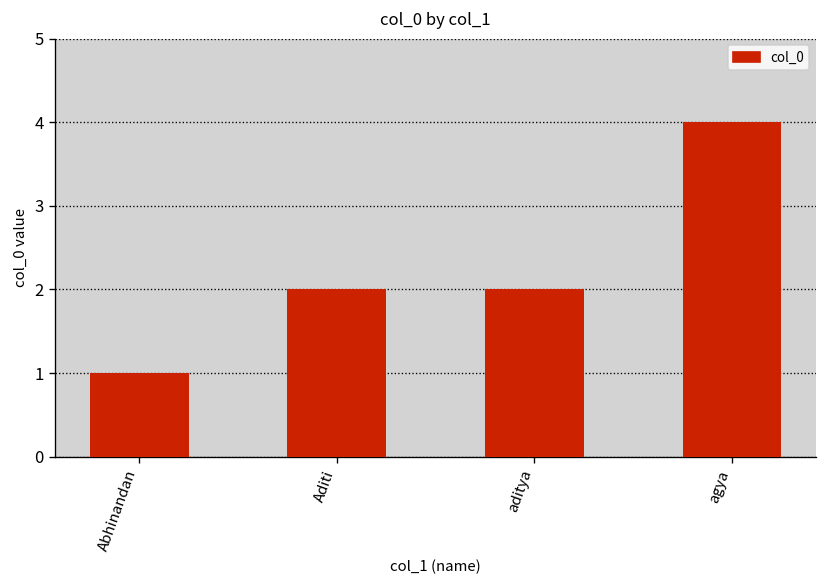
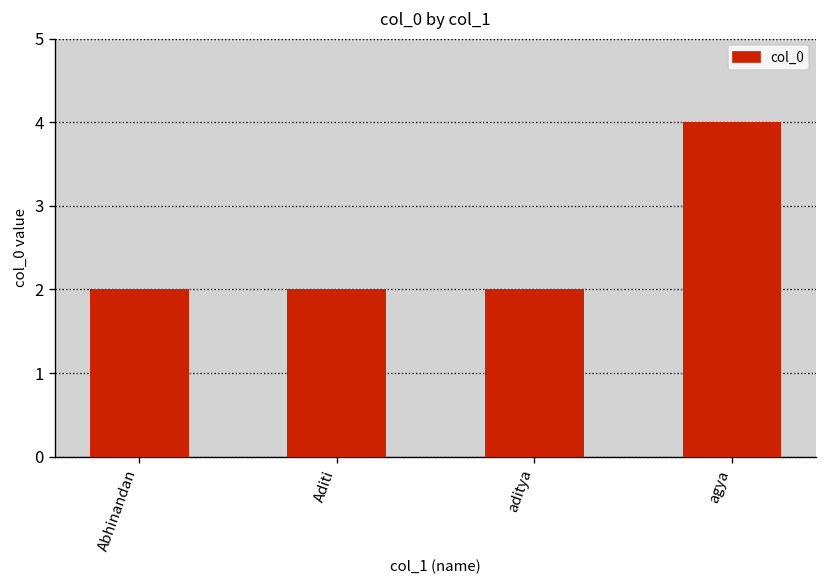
  {
-   "Abhinandan": 1,
+   "Abhinandan": 2,
    "Aditi": 2,
    "aditya": 2,
    "agya": 4
  }
